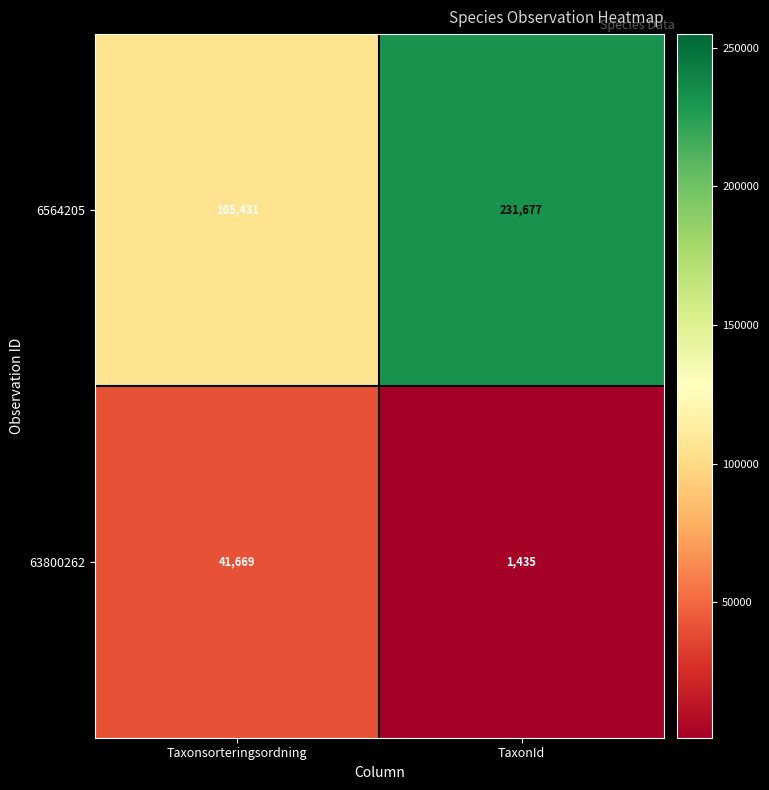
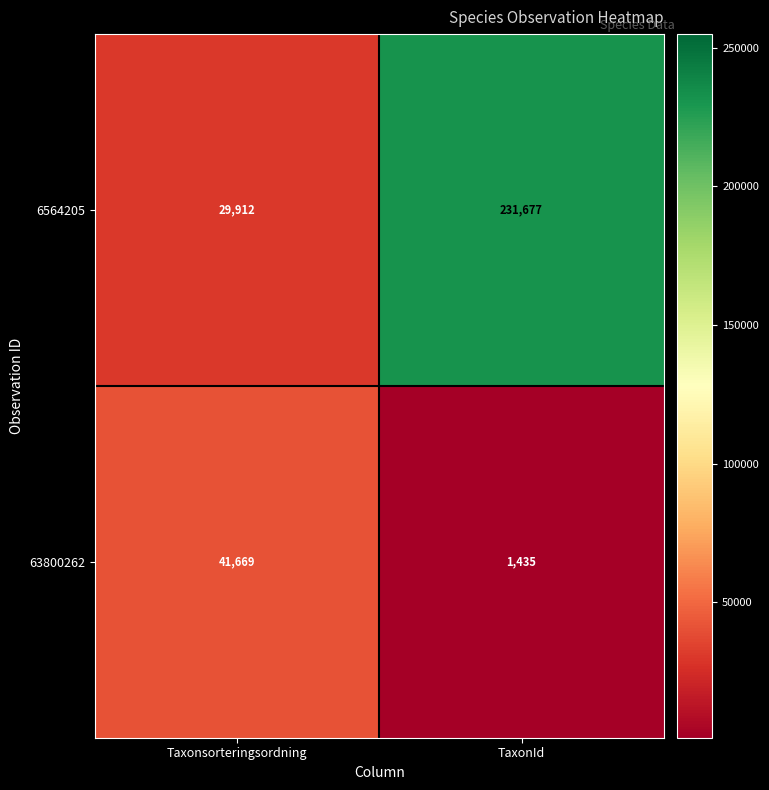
  {
    "6564205": {
-     "Taxonsorteringsordning": "105,431",
+     "Taxonsorteringsordning": "29,912",
      "TaxonId": "231,677"
    },
    "63800262": {
      "Taxonsorteringsordning": "41,669",
      "TaxonId": "1,435"
    }
  }
